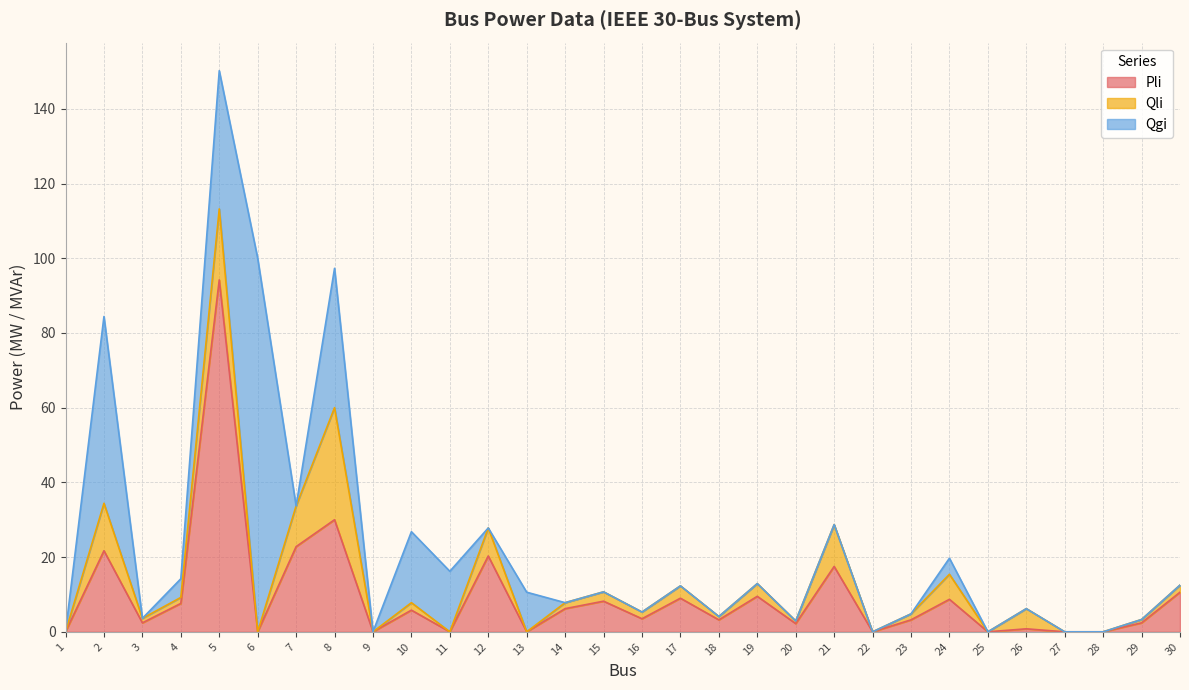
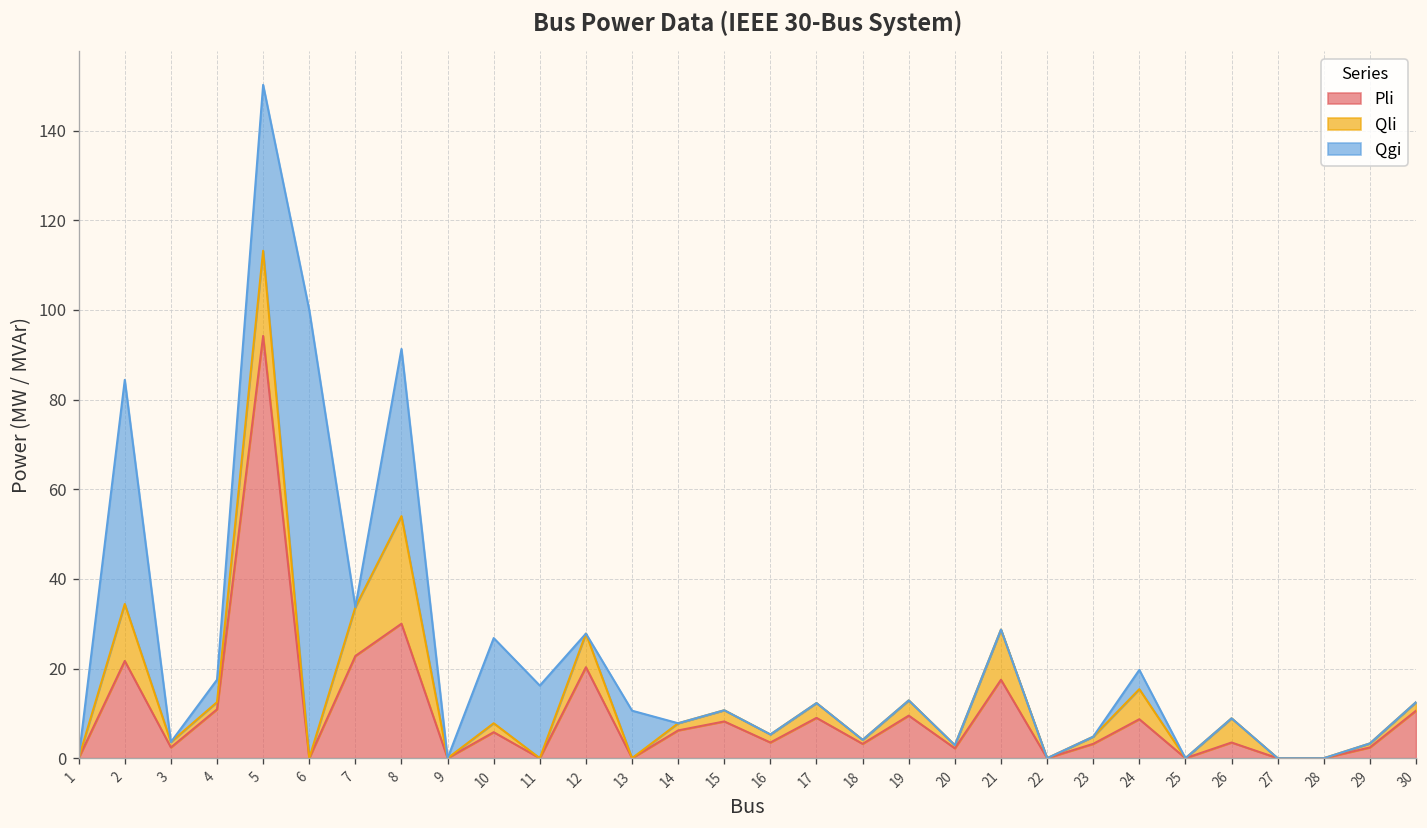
  {
    "Pli": {
      "2": 22,
      "3": 2,
-     "4": 8,
+     "4": 11,
      "5": 94,
      "7": 23,
      "8": 30,
      "10": 6,
      "12": 20,
      "14": 6,
      "15": 8,
      "16": 4,
      "17": 9,
      "18": 3,
      "19": 10,
      "20": 2,
      "21": 18,
      "23": 3,
      "24": 9,
-     "26": 1,
+     "26": 4,
      "29": 2,
      "30": 11
    },
    "Qli": {
      "2": 13,
      "4": 2,
      "5": 19,
-     "8": 30,
+     "8": 24,
      "10": 2,
      "24": 7
    },
    "Qgi": {
      "2": 50,
      "4": 5,
      "5": 37,
      "6": 100,
      "8": 37,
      "10": 19,
      "11": 16,
      "13": 11,
      "24": 4
    }
  }
